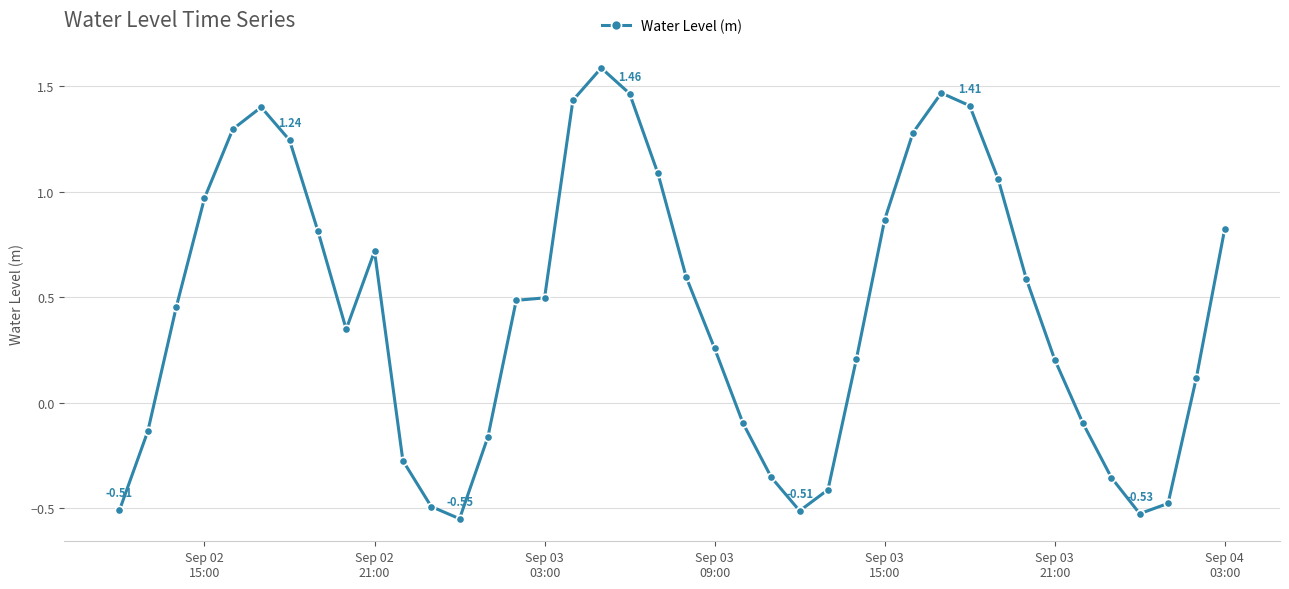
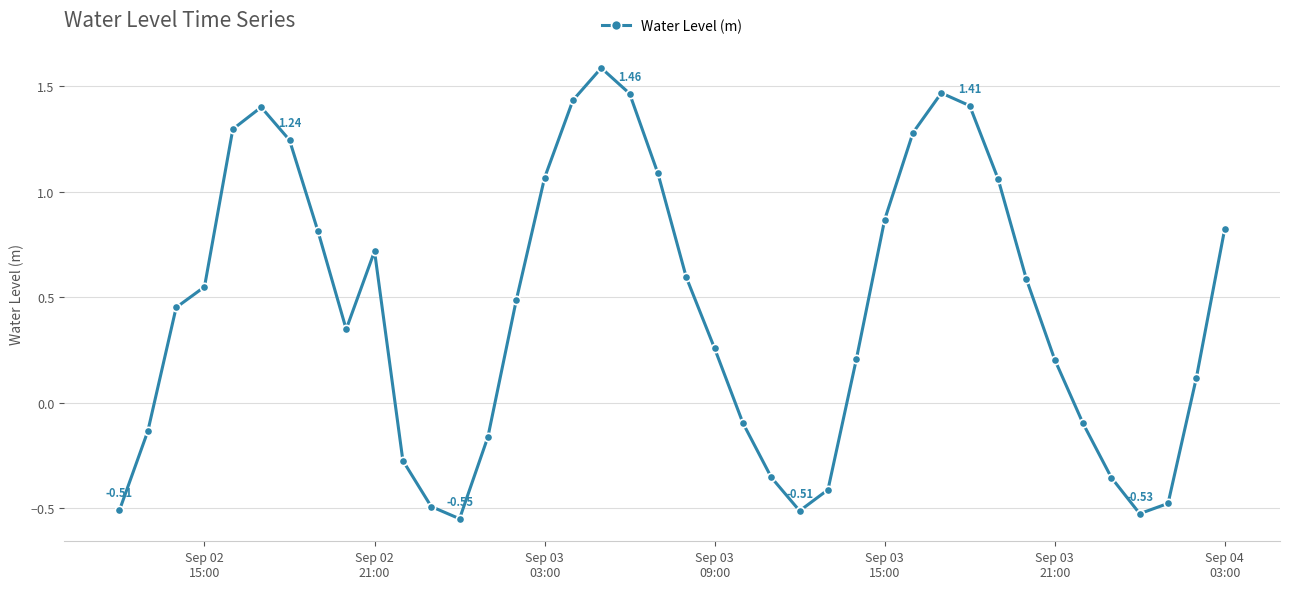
  {
-   "Sep 02 15:00": 0.97,
+   "Sep 02 15:00": 0.55,
    "Sep 02 21:00": 0.72,
-   "Sep 03 03:00": 0.50,
+   "Sep 03 03:00": 1.07,
    "Sep 03 09:00": 0.26,
    "Sep 03 15:00": 0.87,
    "Sep 03 21:00": 0.20,
    "Sep 04 03:00": 0.82
  }
